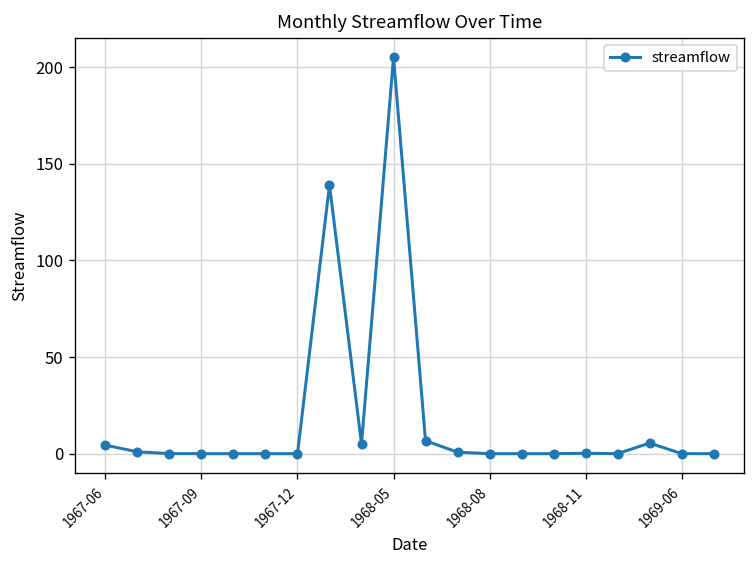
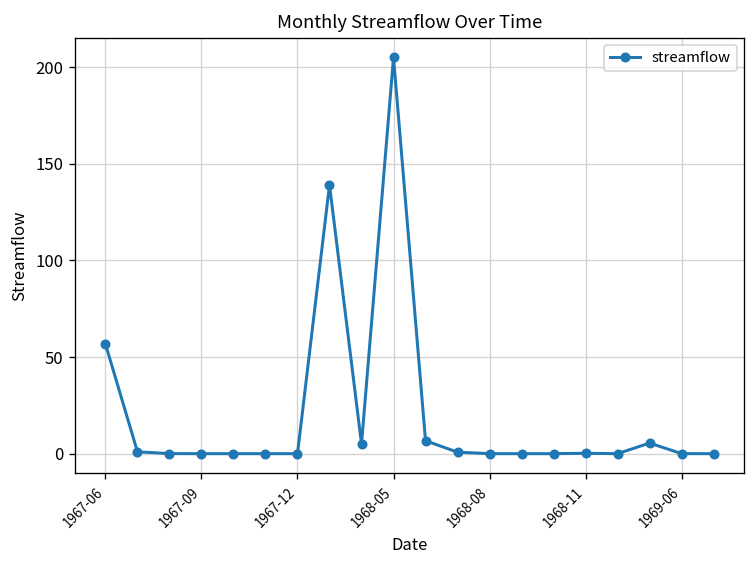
  {
-   "1967-06": 4,
+   "1967-06": 57,
    "1967-09": 0,
    "1967-12": 0,
    "1968-05": 205,
    "1968-08": 0,
    "1968-11": 0,
    "1969-06": 0
  }
